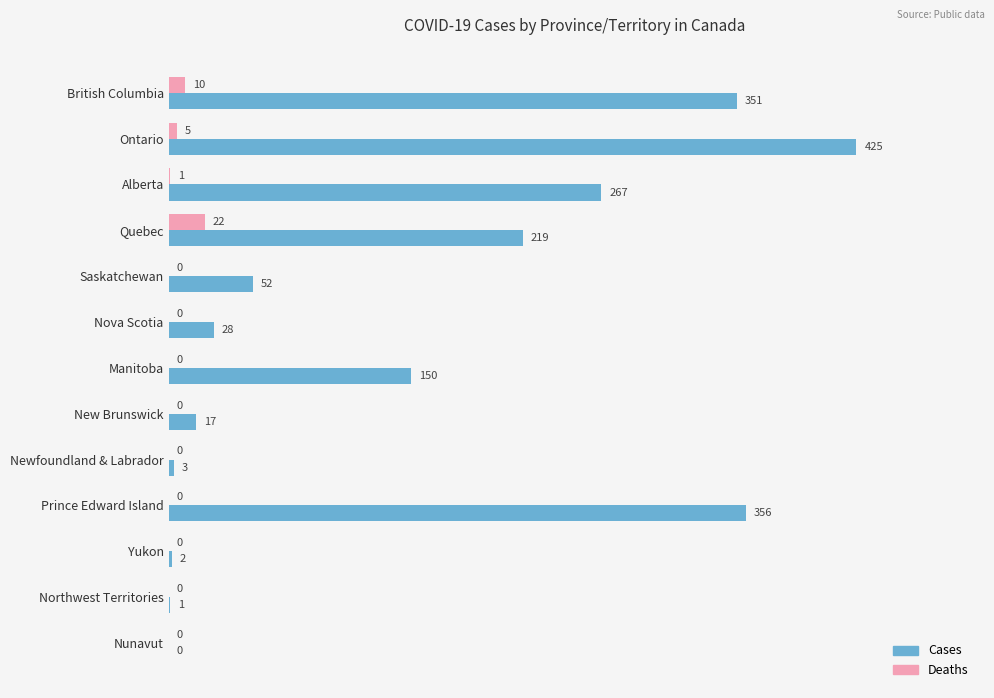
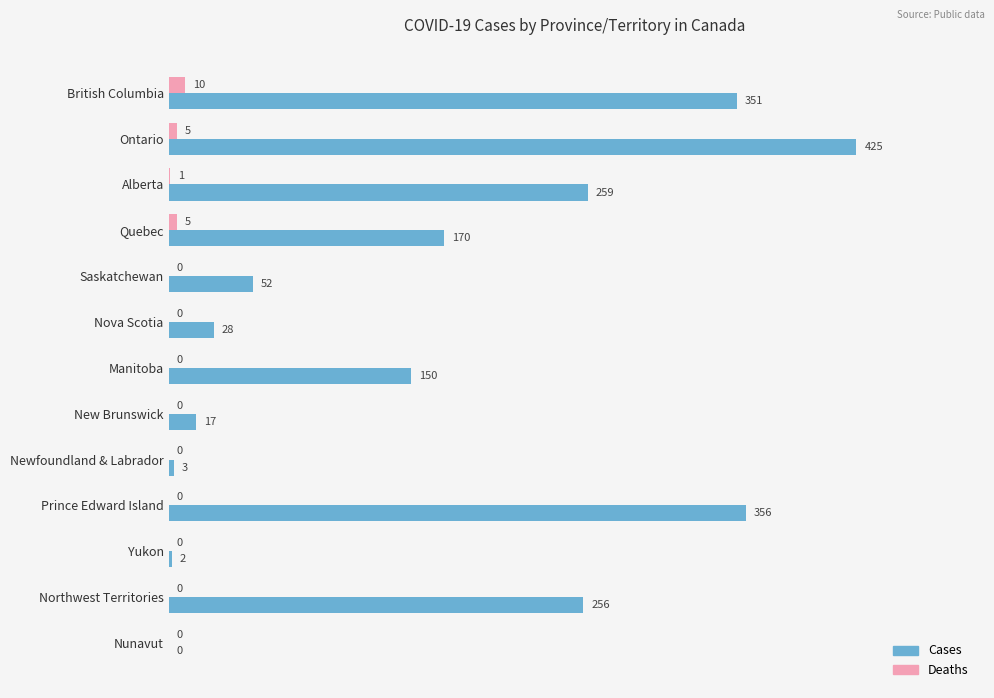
  {
    "Cases": {
      "British Columbia": 351,
      "Ontario": 425,
-     "Alberta": 267,
-     "Quebec": 219,
+     "Alberta": 259,
+     "Quebec": 170,
      "Saskatchewan": 52,
      "Nova Scotia": 28,
      "Manitoba": 150,
      "New Brunswick": 17,
      "Newfoundland & Labrador": 3,
      "Yukon": 2,
-     "Northwest Territories": 1,
+     "Northwest Territories": 256,
      "Nunavut": 0
    },
    "Deaths": {
      "British Columbia": 10,
      "Ontario": 5,
      "Alberta": 1,
-     "Quebec": 22,
+     "Quebec": 5,
      "Saskatchewan": 0,
      "Nova Scotia": 0,
      "Manitoba": 0,
      "New Brunswick": 0,
      "Newfoundland & Labrador": 0,
      "Prince Edward Island": 0,
      "Yukon": 0,
      "Northwest Territories": 0,
      "Nunavut": 0
    }
  }
